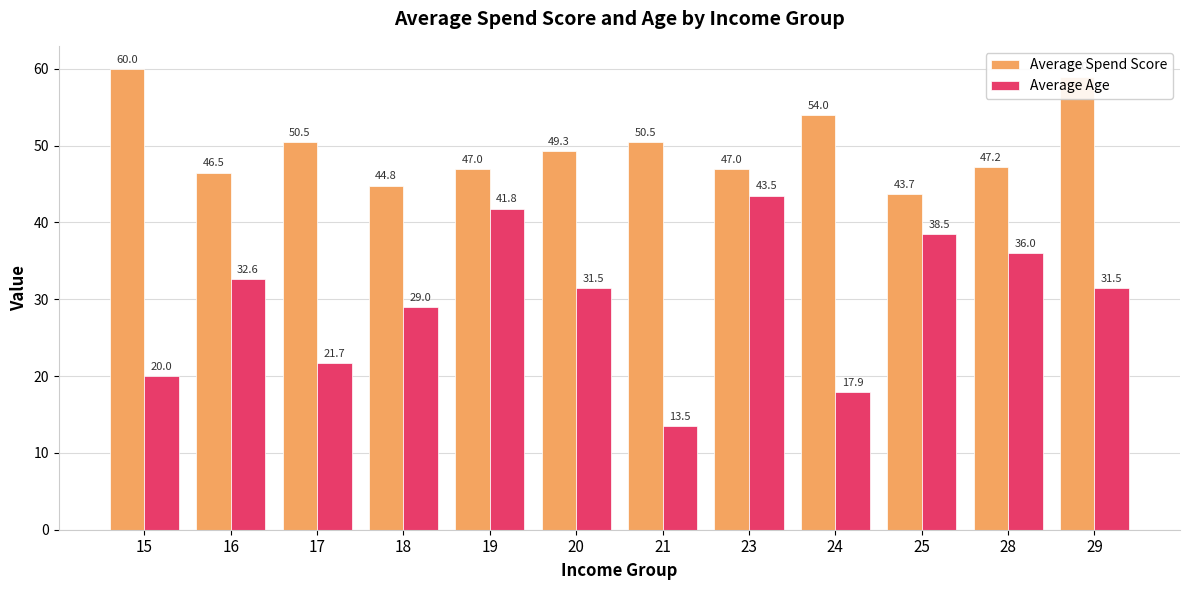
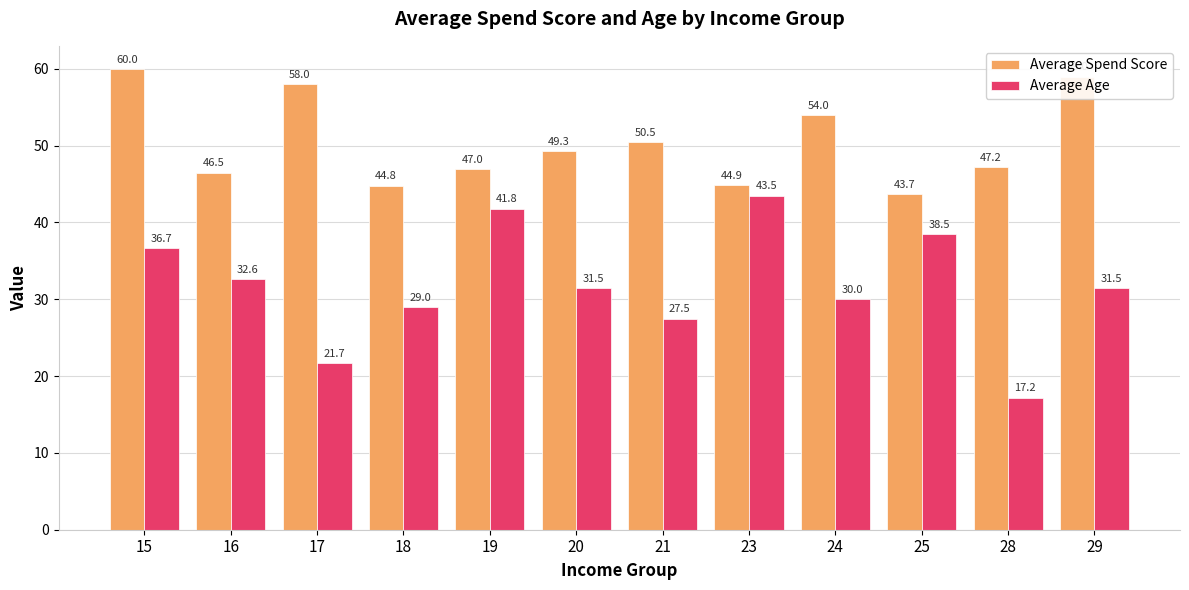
  {
    "Average Spend Score": {
      "15": 60.0,
      "16": 46.5,
-     "17": 50.5,
+     "17": 58.0,
      "18": 44.8,
      "19": 47.0,
      "20": 49.3,
      "21": 50.5,
-     "23": 47.0,
+     "23": 44.9,
      "24": 54.0,
      "25": 43.7,
      "28": 47.2
    },
    "Average Age": {
-     "15": 20.0,
+     "15": 36.7,
      "16": 32.6,
      "17": 21.7,
      "18": 29.0,
      "19": 41.8,
      "20": 31.5,
-     "21": 13.5,
+     "21": 27.5,
      "23": 43.5,
-     "24": 17.9,
+     "24": 30.0,
      "25": 38.5,
-     "28": 36.0,
+     "28": 17.2,
      "29": 31.5
    }
  }
